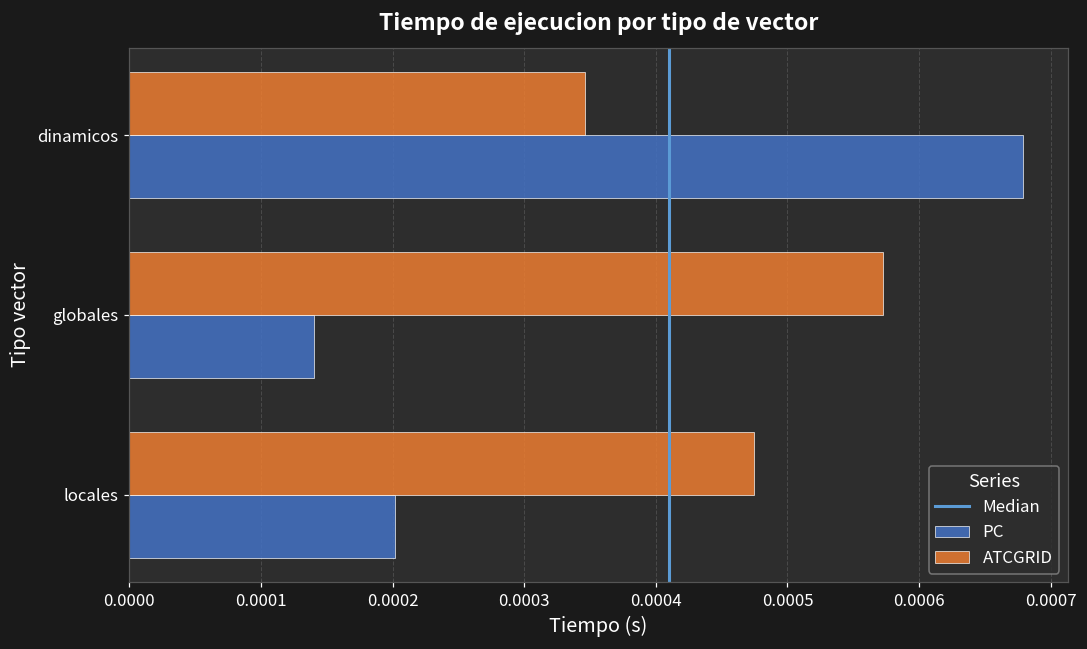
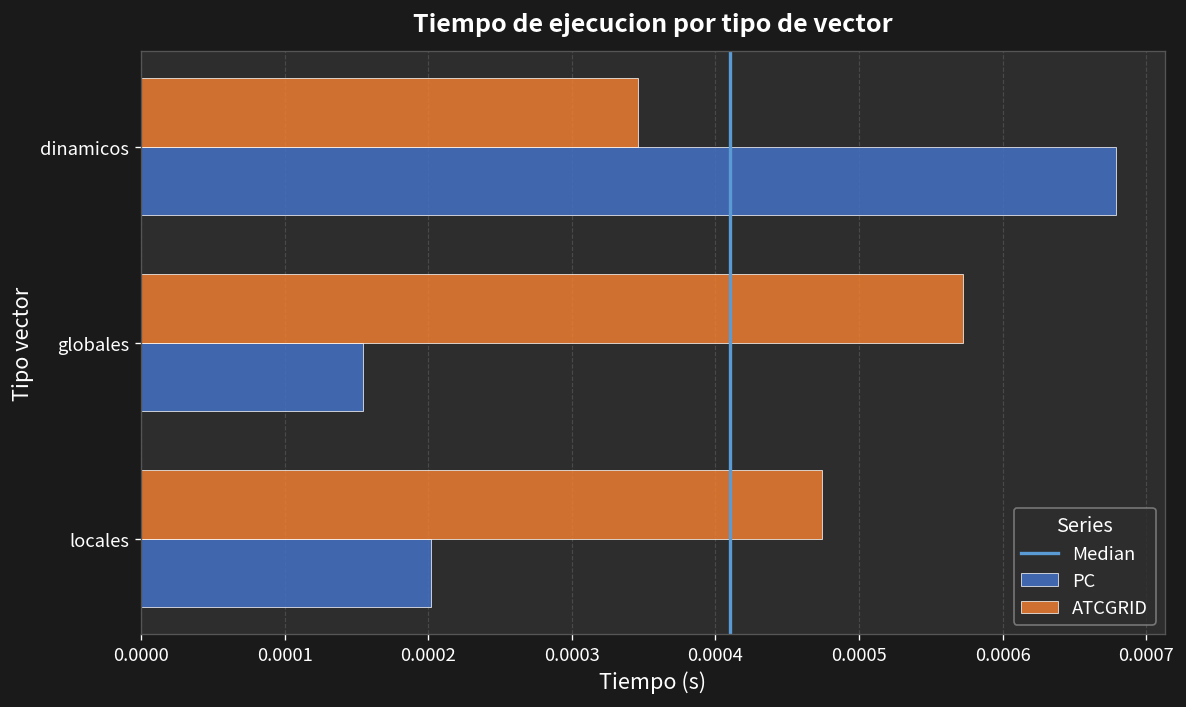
  {
    "PC": {
      "dinamicos": 0.000679,
-     "globales": 0.000140,
+     "globales": 0.000154,
      "locales": 0.000202
    },
    "ATCGRID": {
      "dinamicos": 0.000346,
      "globales": 0.000572,
      "locales": 0.000474
    }
  }
